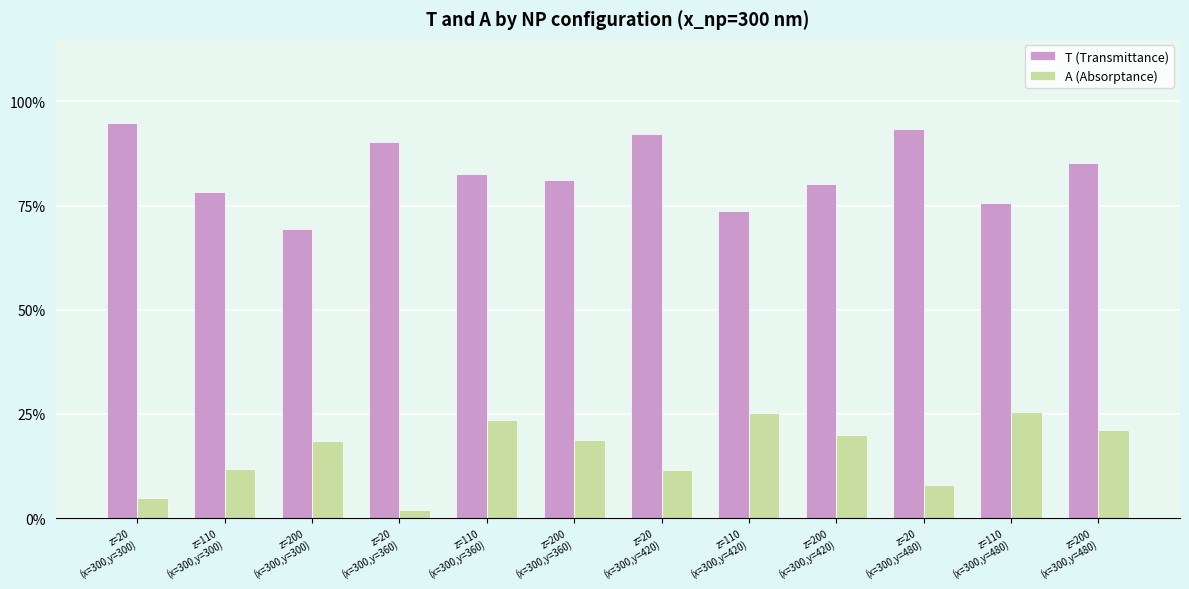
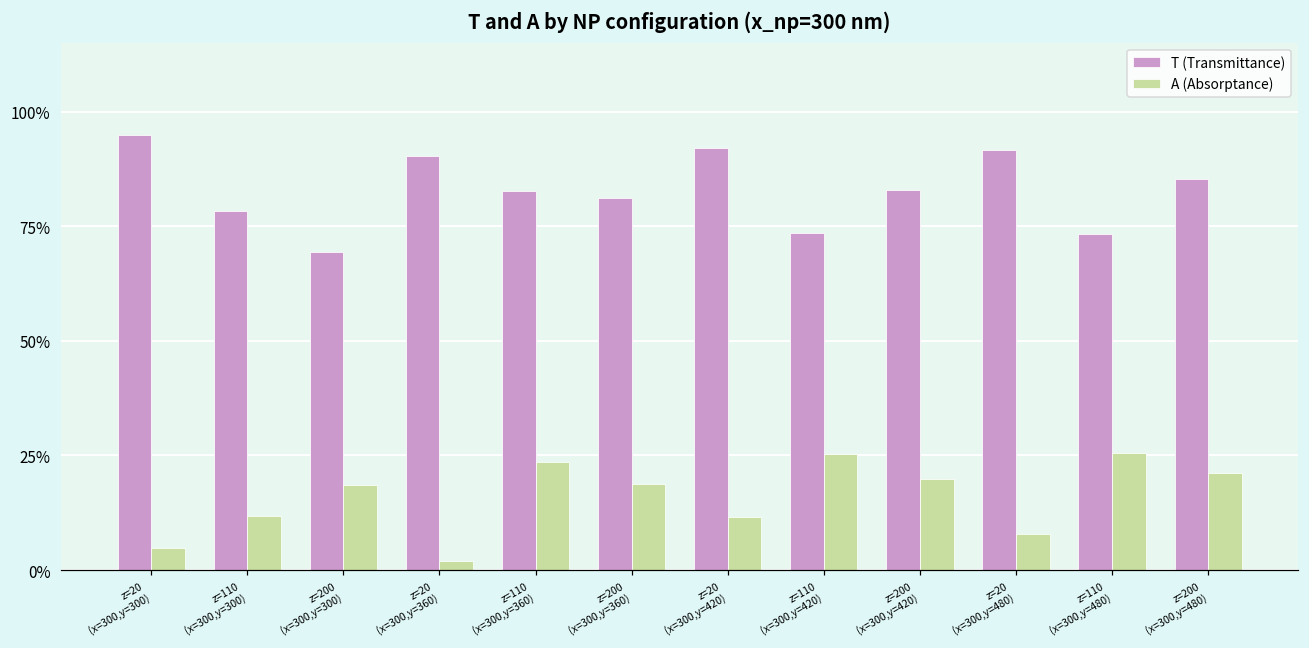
  {
    "T (Transmittance)": {
      "z=20 (x=300,y=300)": "95%",
      "z=110 (x=300,y=300)": "78%",
      "z=200 (x=300,y=300)": "69%",
      "z=20 (x=300,y=360)": "90%",
      "z=110 (x=300,y=360)": "83%",
      "z=200 (x=300,y=360)": "81%",
      "z=20 (x=300,y=420)": "92%",
      "z=110 (x=300,y=420)": "74%",
-     "z=200 (x=300,y=420)": "80%",
-     "z=20 (x=300,y=480)": "93%",
-     "z=110 (x=300,y=480)": "76%",
+     "z=200 (x=300,y=420)": "83%",
+     "z=20 (x=300,y=480)": "92%",
+     "z=110 (x=300,y=480)": "73%",
      "z=200 (x=300,y=480)": "85%"
    },
    "A (Absorptance)": {
      "z=20 (x=300,y=300)": "5%",
      "z=110 (x=300,y=300)": "12%",
      "z=200 (x=300,y=300)": "19%",
      "z=20 (x=300,y=360)": "2%",
      "z=110 (x=300,y=360)": "24%",
      "z=200 (x=300,y=360)": "19%",
      "z=20 (x=300,y=420)": "12%",
      "z=110 (x=300,y=420)": "25%",
      "z=200 (x=300,y=420)": "20%",
      "z=20 (x=300,y=480)": "8%",
      "z=110 (x=300,y=480)": "26%",
      "z=200 (x=300,y=480)": "21%"
    }
  }
